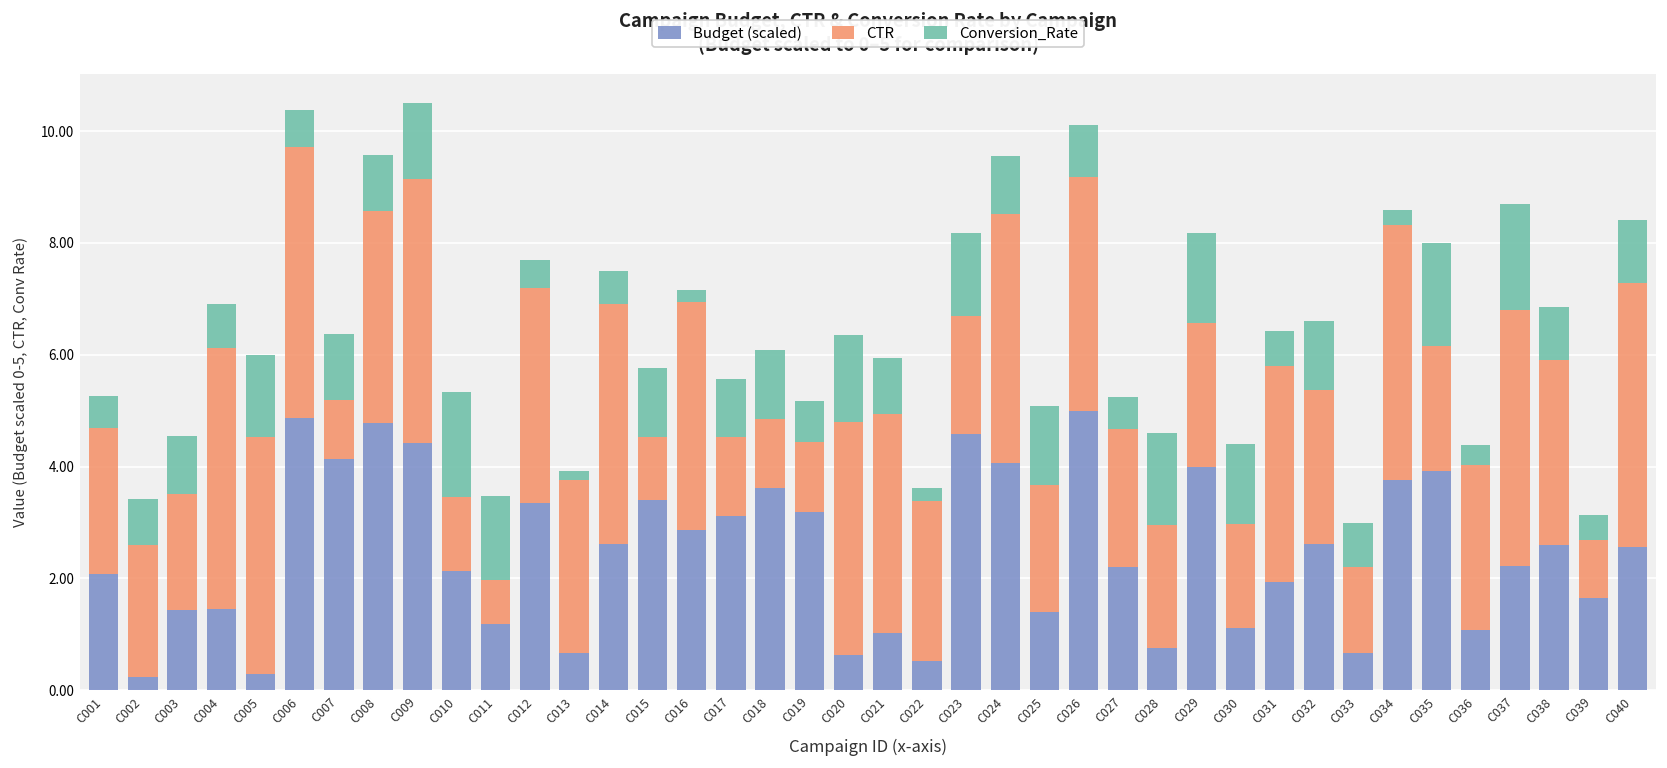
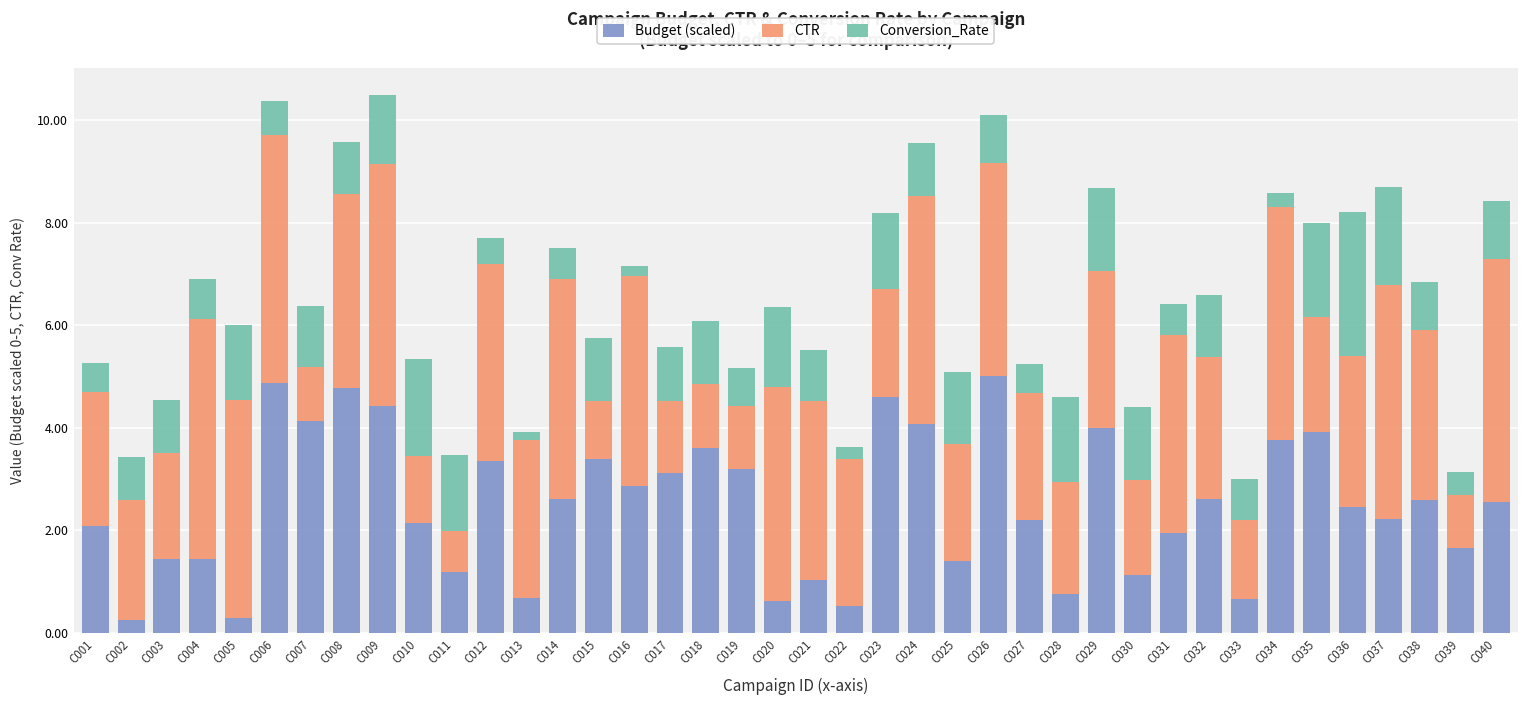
  {
    "Budget (scaled)": {
      "C001": 2.1,
      "C002": 0.2,
      "C003": 1.4,
      "C004": 1.4,
      "C005": 0.3,
      "C006": 4.9,
      "C007": 4.1,
      "C008": 4.8,
      "C009": 4.4,
      "C010": 2.1,
      "C011": 1.2,
      "C012": 3.3,
      "C013": 0.7,
      "C014": 2.6,
      "C015": 3.4,
      "C016": 2.9,
      "C017": 3.1,
      "C018": 3.6,
      "C019": 3.2,
      "C020": 0.6,
      "C021": 1.0,
      "C022": 0.5,
      "C023": 4.6,
      "C024": 4.1,
      "C025": 1.4,
      "C026": 5.0,
      "C027": 2.2,
      "C028": 0.7,
      "C029": 4.0,
      "C030": 1.1,
      "C031": 1.9,
      "C032": 2.6,
      "C033": 0.7,
      "C034": 3.8,
      "C035": 3.9,
-     "C036": 1.1,
+     "C036": 2.5,
      "C037": 2.2,
      "C038": 2.6,
      "C039": 1.6,
      "C040": 2.6
    },
    "CTR": {
      "C001": 2.6,
      "C002": 2.4,
      "C003": 2.1,
      "C004": 4.7,
      "C005": 4.2,
      "C006": 4.8,
      "C007": 1.1,
      "C008": 3.8,
      "C009": 4.7,
      "C010": 1.3,
      "C011": 0.8,
      "C012": 3.8,
      "C013": 3.1,
      "C014": 4.3,
      "C015": 1.1,
      "C016": 4.1,
      "C017": 1.4,
      "C018": 1.2,
      "C019": 1.2,
      "C020": 4.2,
-     "C021": 3.9,
+     "C021": 3.5,
      "C022": 2.9,
      "C023": 2.1,
      "C024": 4.5,
      "C025": 2.3,
      "C026": 4.2,
      "C027": 2.5,
      "C028": 2.2,
-     "C029": 2.6,
+     "C029": 3.1,
      "C030": 1.9,
      "C031": 3.9,
      "C032": 2.8,
      "C033": 1.5,
      "C034": 4.6,
      "C035": 2.2,
      "C036": 3.0,
      "C037": 4.6,
      "C038": 3.3,
      "C039": 1.0,
      "C040": 4.7
    },
    "Conversion_Rate": {
      "C001": 0.6,
      "C002": 0.8,
      "C003": 1.0,
      "C004": 0.8,
      "C005": 1.5,
      "C006": 0.7,
      "C007": 1.2,
      "C008": 1.0,
      "C009": 1.4,
      "C010": 1.9,
      "C011": 1.5,
      "C012": 0.5,
      "C013": 0.2,
      "C014": 0.6,
      "C015": 1.2,
      "C016": 0.2,
      "C017": 1.0,
      "C018": 1.2,
      "C019": 0.7,
      "C020": 1.6,
      "C021": 1.0,
      "C022": 0.2,
      "C023": 1.5,
      "C024": 1.0,
      "C025": 1.4,
      "C026": 0.9,
      "C027": 0.6,
      "C028": 1.7,
      "C029": 1.6,
      "C030": 1.4,
      "C031": 0.6,
      "C032": 1.2,
      "C033": 0.8,
      "C034": 0.3,
      "C035": 1.8,
-     "C036": 0.4,
+     "C036": 2.8,
      "C037": 1.9,
      "C038": 1.0,
      "C039": 0.5,
      "C040": 1.1
    }
  }
